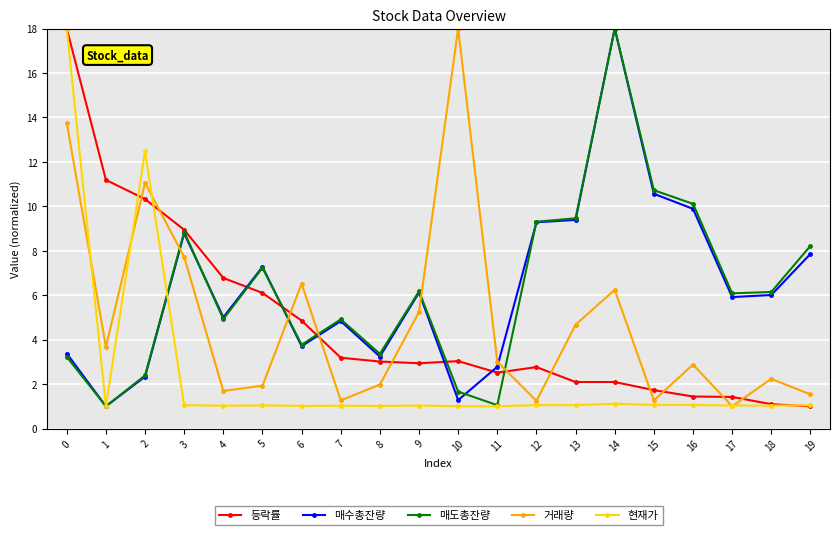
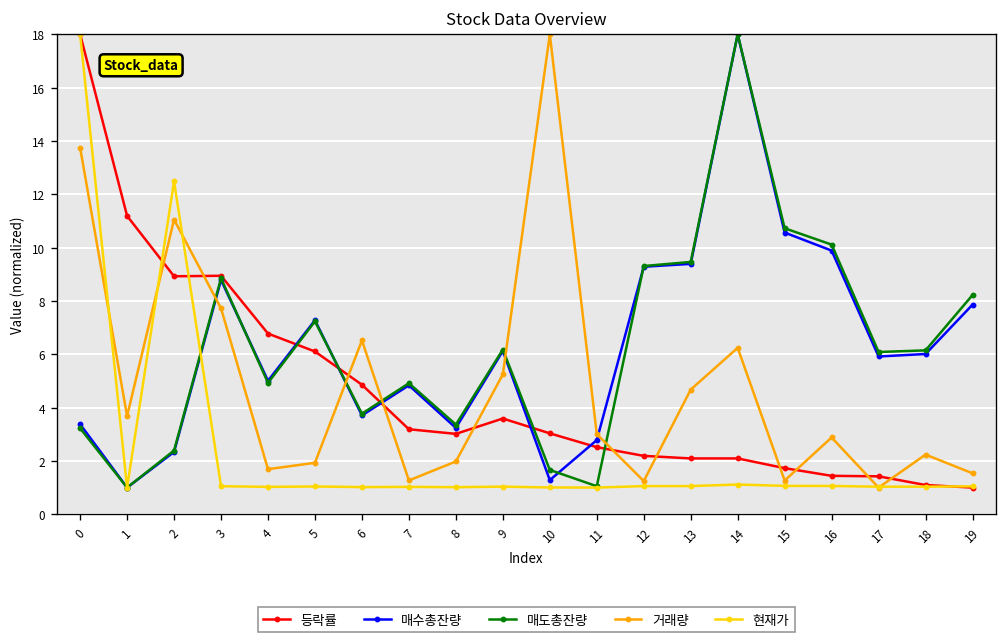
  {
    "등락률": {
      "1": 11.2,
-     "2": 10.3,
+     "2": 8.9,
      "4": 6.8,
      "5": 6.1,
      "6": 4.9,
      "7": 3.2,
      "8": 3.0,
-     "9": 2.9,
+     "9": 3.6,
      "10": 3.0,
      "11": 2.5,
-     "12": 2.8,
+     "12": 2.2,
      "13": 2.1,
      "14": 2.1,
      "15": 1.7,
      "16": 1.4,
      "17": 1.4
    },
    "매수총잔량": {
      "0": 3.4,
      "8": 3.2,
      "10": 1.3,
      "11": 2.8,
      "15": 10.6,
      "16": 9.9,
      "17": 5.9,
      "18": 6.0,
      "19": 7.9
    },
    "매도총잔량": {
      "0": 3.2,
      "8": 3.4,
      "10": 1.7,
      "15": 10.7,
      "16": 10.1,
      "17": 6.1,
      "18": 6.1,
      "19": 8.2
    }
  }
